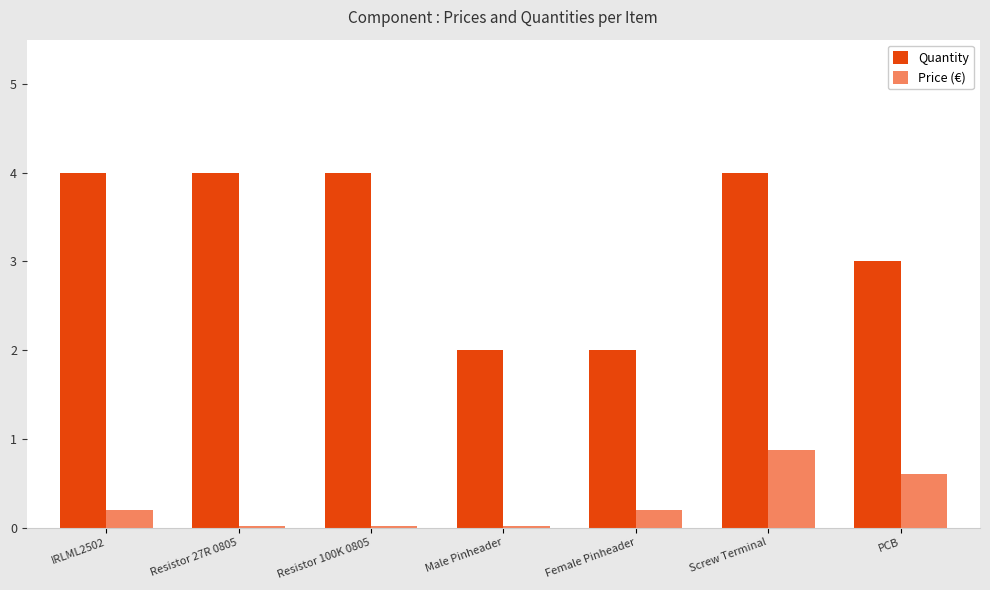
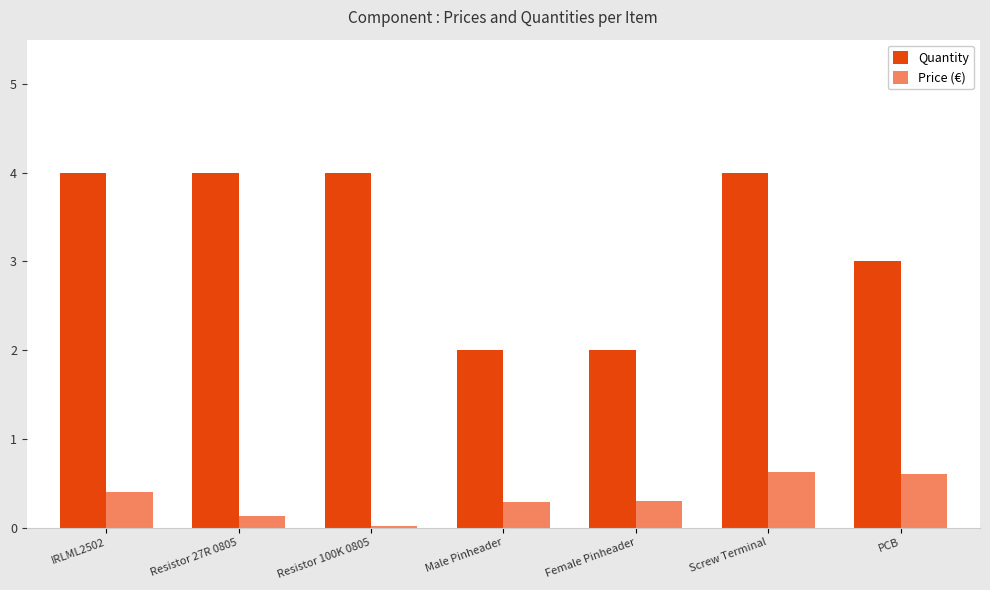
  {
    "Quantity": {
      "IRLML2502": 4.0,
      "Resistor 27R 0805": 4.0,
      "Resistor 100K 0805": 4.0,
      "Male Pinheader": 2.0,
      "Female Pinheader": 2.0,
      "Screw Terminal": 4.0,
      "PCB": 3.0
    },
    "Price (€)": {
-     "IRLML2502": 0.2,
-     "Resistor 27R 0805": 0.0,
-     "Male Pinheader": 0.0,
-     "Female Pinheader": 0.2,
-     "Screw Terminal": 0.9,
+     "IRLML2502": 0.4,
+     "Resistor 27R 0805": 0.1,
+     "Male Pinheader": 0.3,
+     "Female Pinheader": 0.3,
+     "Screw Terminal": 0.6,
      "PCB": 0.6
    }
  }
